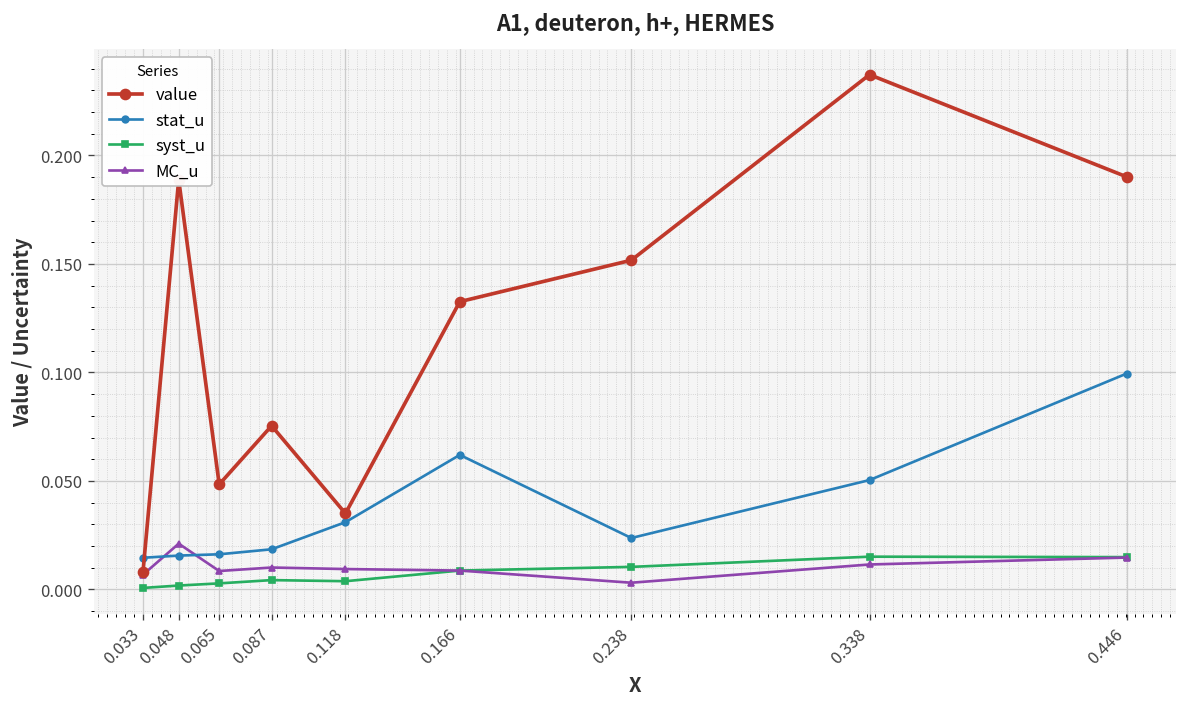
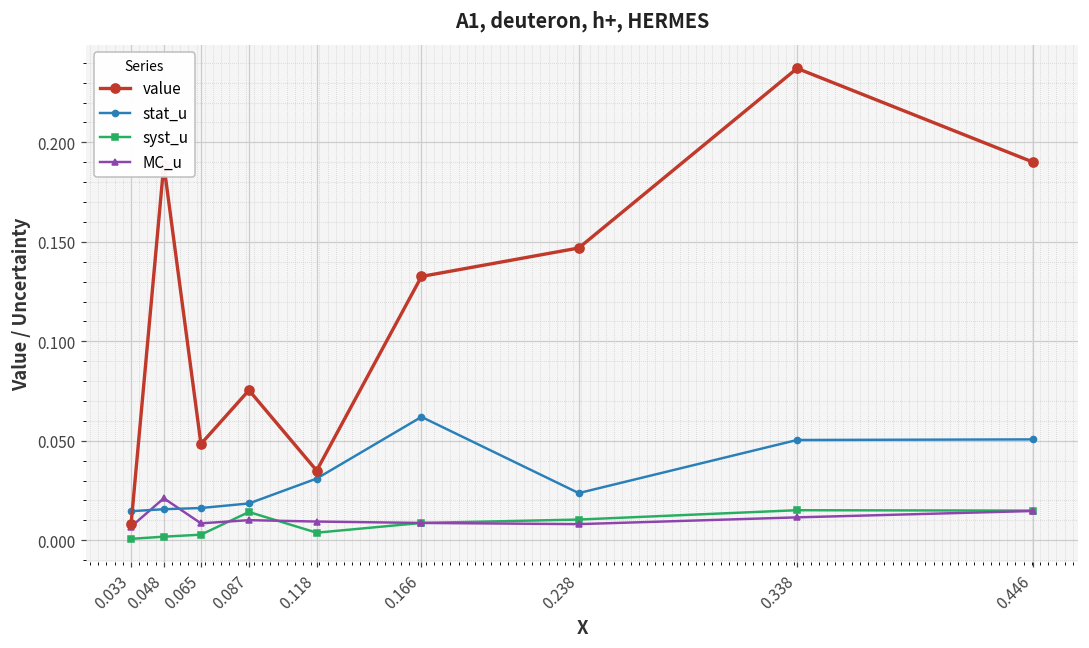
  {
    "value": {
      "0.065": 0.048,
      "0.087": 0.075,
      "0.118": 0.035,
      "0.166": 0.133,
-     "0.238": 0.152,
+     "0.238": 0.147,
      "0.338": 0.237,
      "0.446": 0.190
    },
    "stat_u": {
      "0.033": 0.015,
      "0.048": 0.016,
      "0.065": 0.016,
      "0.087": 0.019,
      "0.118": 0.031,
      "0.166": 0.062,
      "0.238": 0.024,
      "0.338": 0.050,
-     "0.446": 0.100
+     "0.446": 0.051
    },
    "syst_u": {
      "0.033": 0.001,
      "0.048": 0.002,
      "0.065": 0.003,
-     "0.087": 0.004,
+     "0.087": 0.014,
      "0.118": 0.004,
      "0.238": 0.010,
      "0.338": 0.015
    },
    "MC_u": {
      "0.048": 0.021,
      "0.065": 0.009,
      "0.087": 0.010,
      "0.118": 0.009,
-     "0.238": 0.003,
+     "0.238": 0.008,
      "0.338": 0.012
    }
  }
